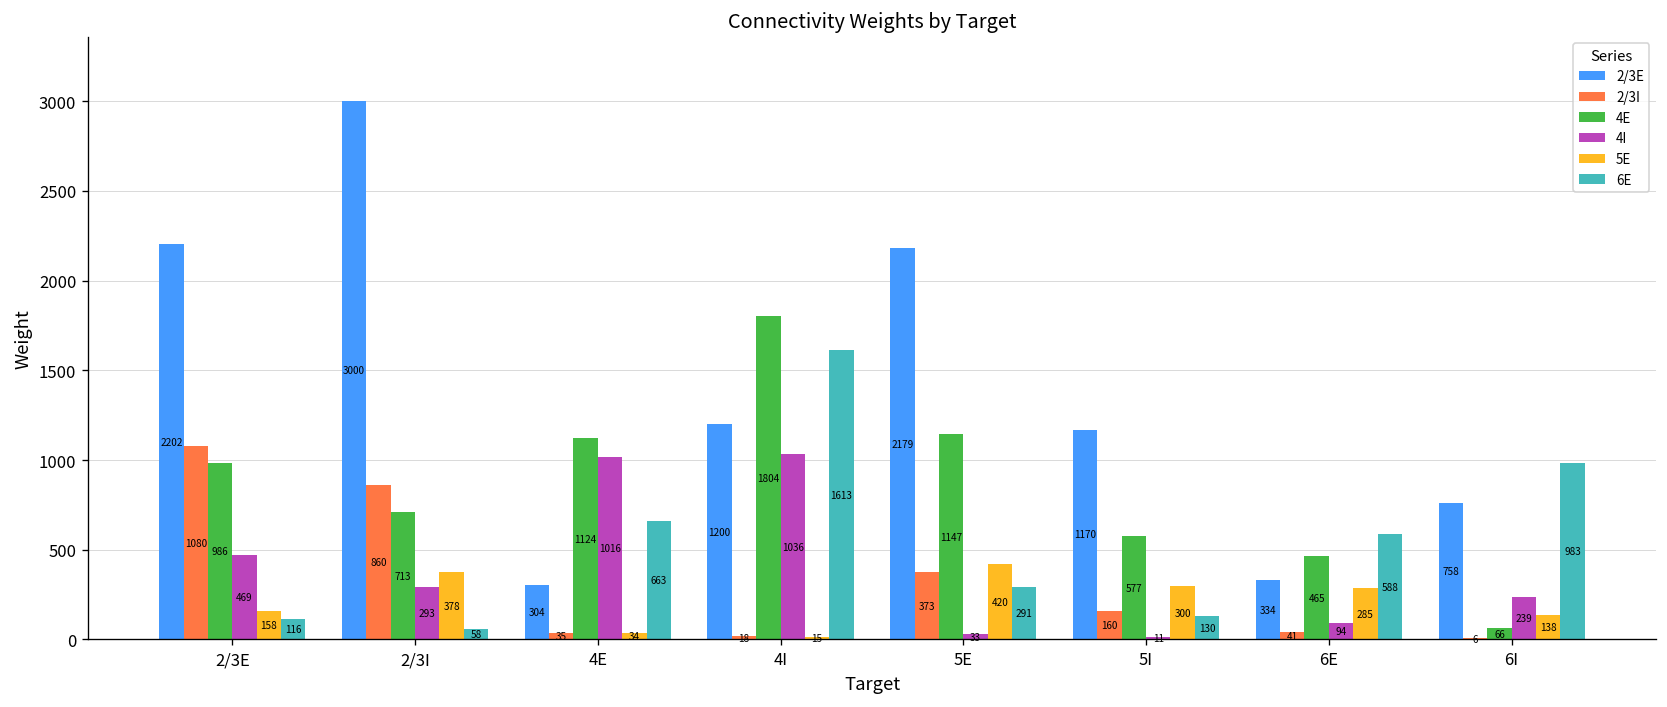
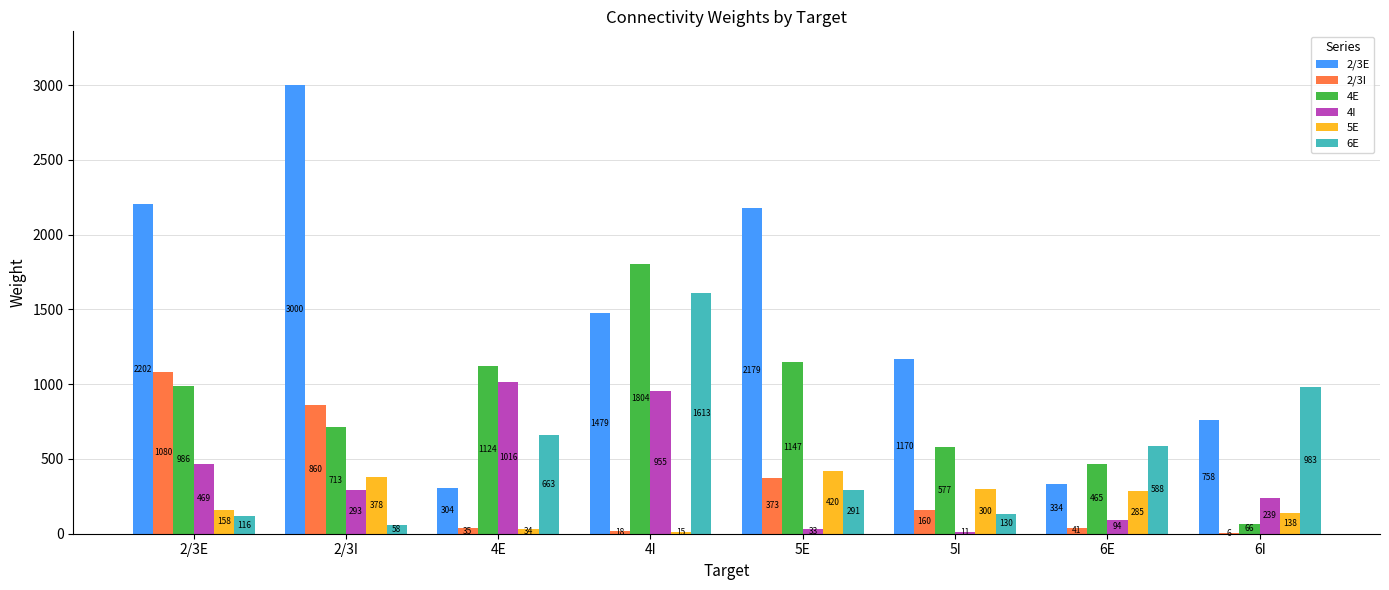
  {
    "2/3E": {
      "2/3E": 2202,
      "2/3I": 3000,
      "4E": 304,
-     "4I": 1200,
+     "4I": 1479,
      "5E": 2179,
      "5I": 1170,
      "6E": 334,
      "6I": 758
    },
    "2/3I": {
      "2/3E": 1080,
      "2/3I": 860,
      "4E": 35,
      "4I": 18,
      "5E": 373,
      "5I": 160,
      "6E": 41,
      "6I": 6
    },
    "4E": {
      "2/3E": 986,
      "2/3I": 713,
      "4E": 1124,
      "4I": 1804,
      "5E": 1147,
      "5I": 577,
      "6E": 465,
      "6I": 66
    },
    "4I": {
      "2/3E": 469,
      "2/3I": 293,
      "4E": 1016,
-     "4I": 1036,
+     "4I": 955,
      "5E": 33,
      "5I": 11,
      "6E": 94,
      "6I": 239
    },
    "5E": {
      "2/3E": 158,
      "2/3I": 378,
      "4E": 34,
      "4I": 15,
      "5E": 420,
      "5I": 300,
      "6E": 285,
      "6I": 138
    },
    "6E": {
      "2/3E": 116,
      "2/3I": 58,
      "4E": 663,
      "4I": 1613,
      "5E": 291,
      "5I": 130,
      "6E": 588,
      "6I": 983
    }
  }
